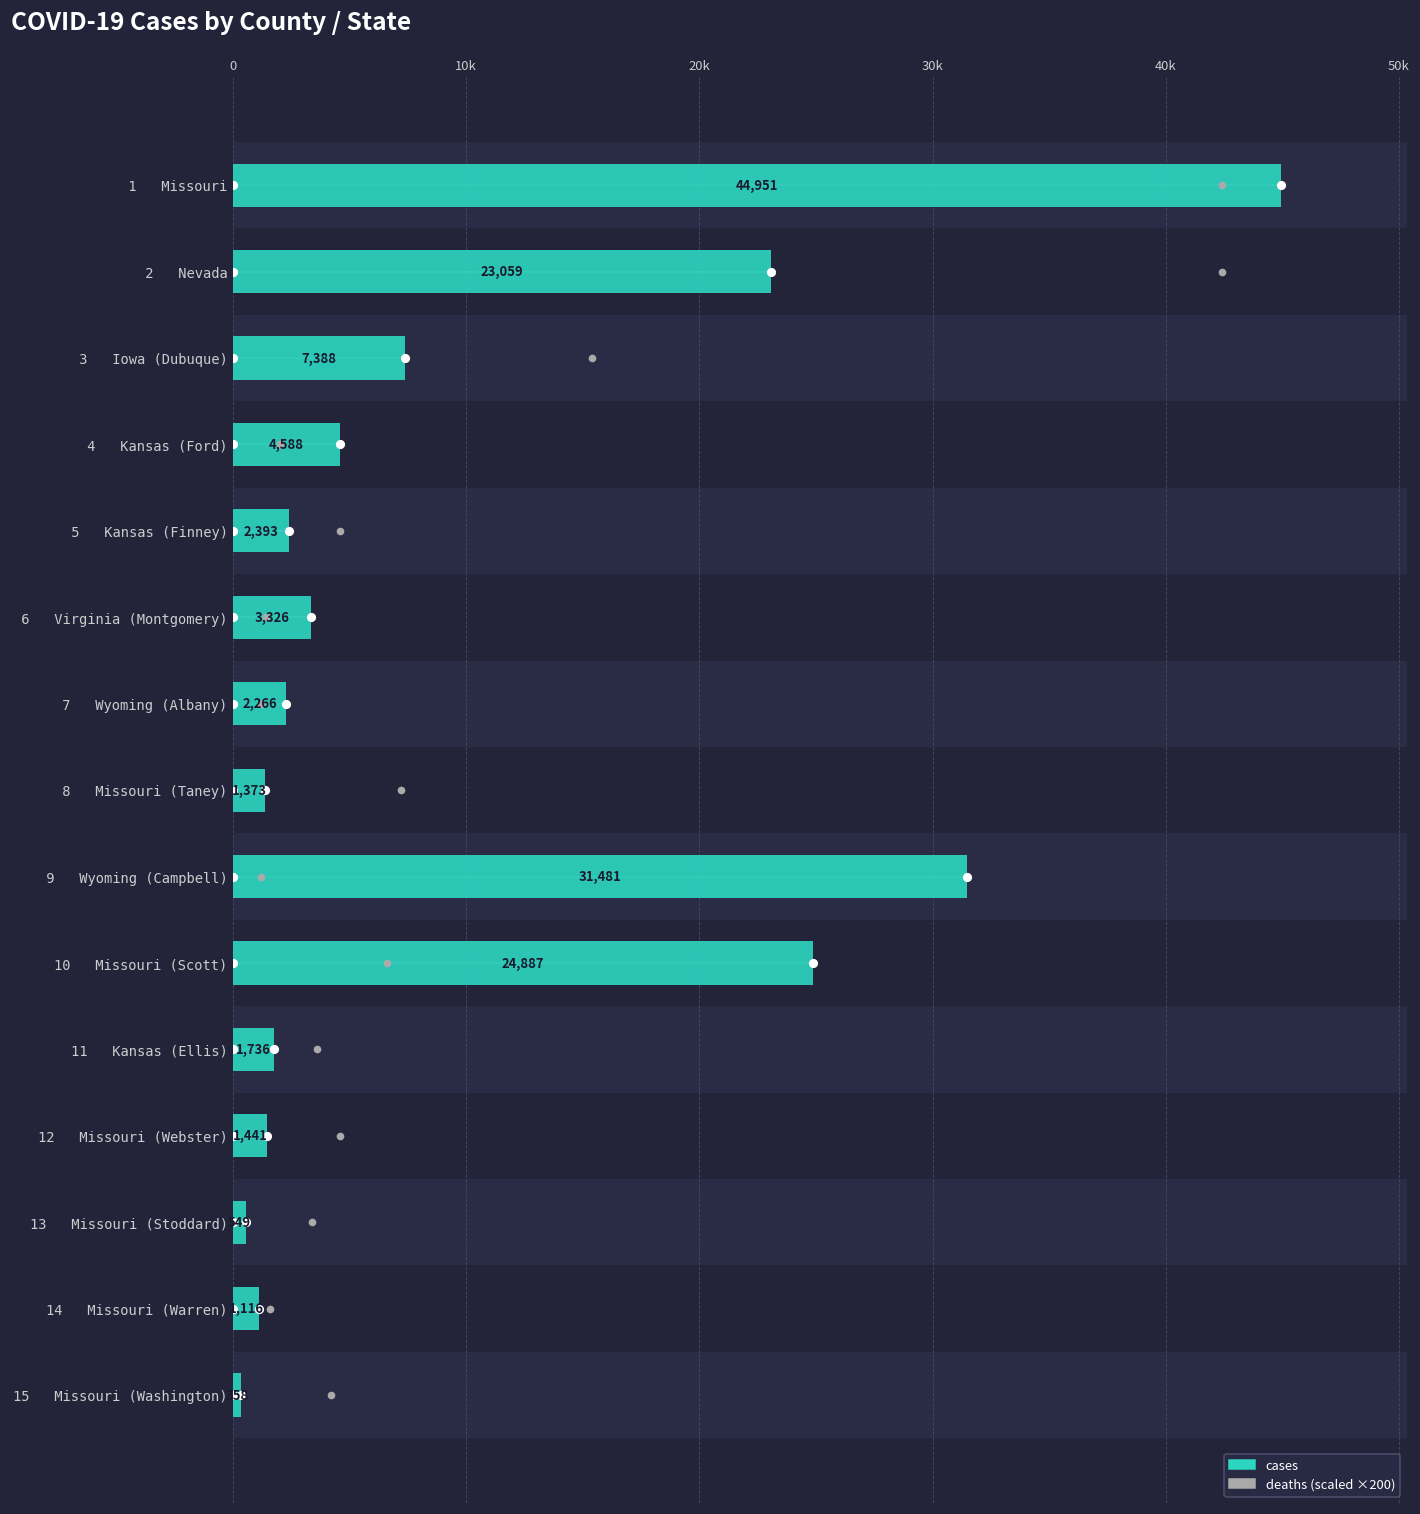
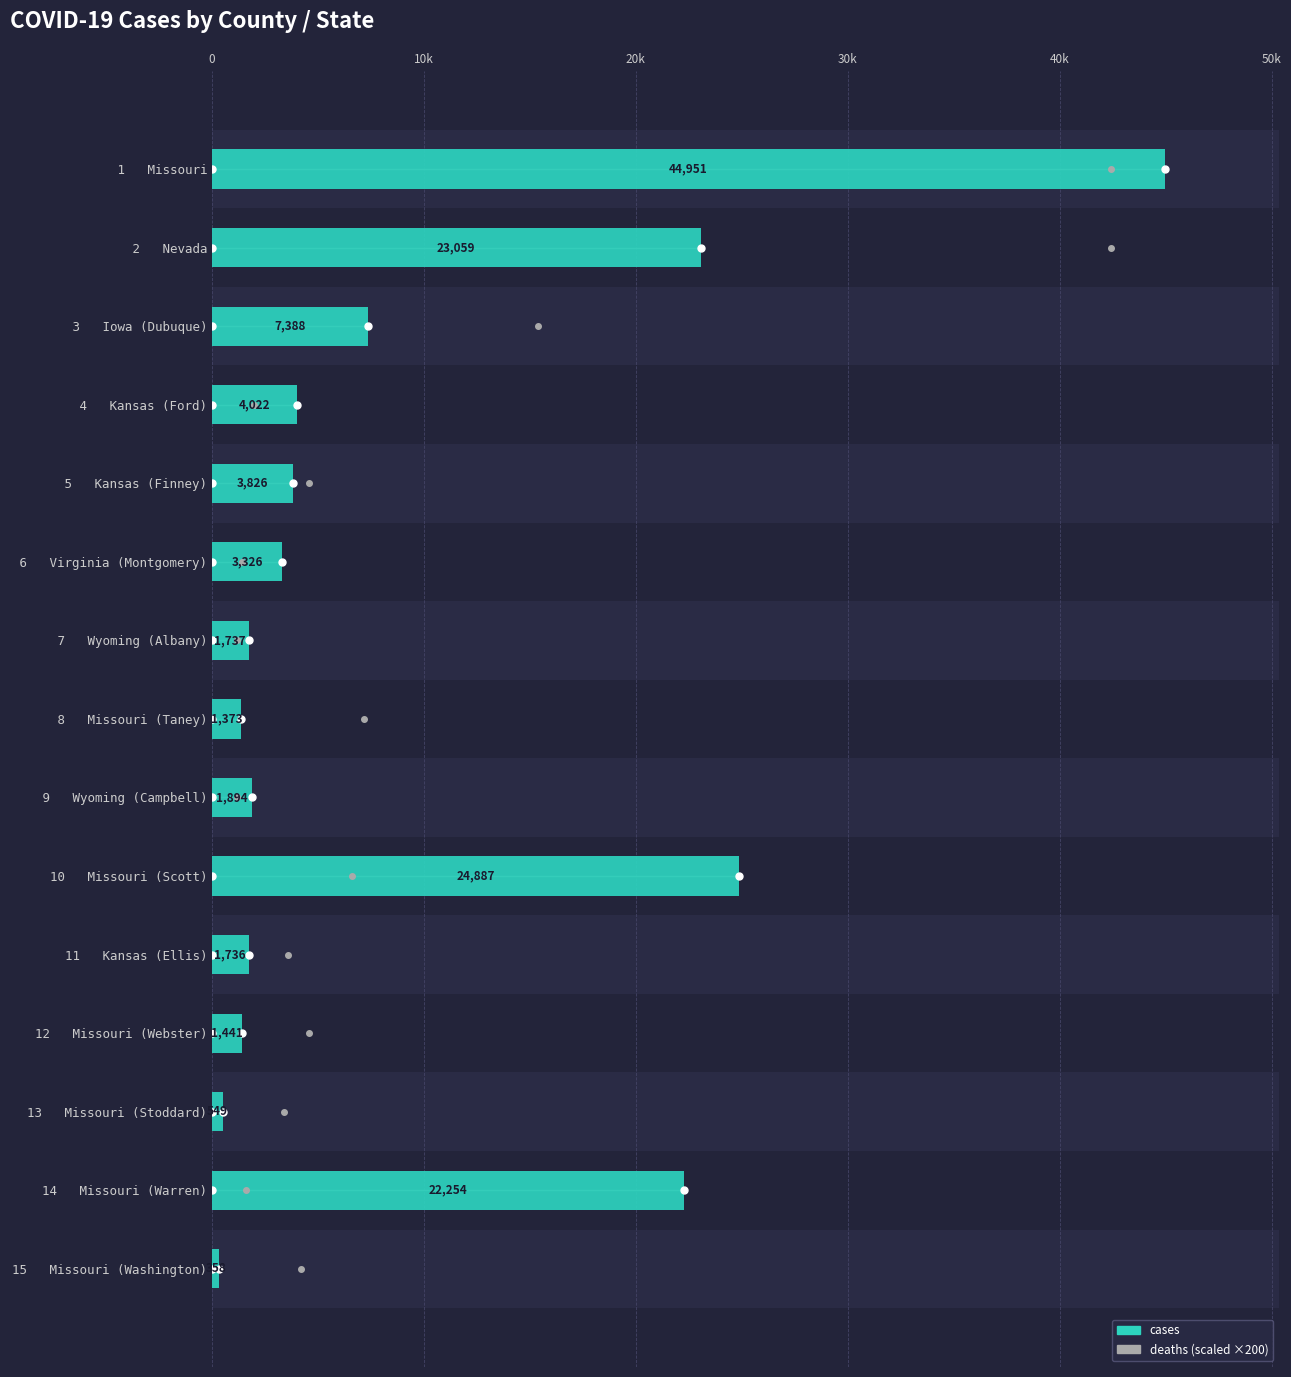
  {
    "cases": {
      "1 Missouri": "44,951",
      "2 Nevada": "23,059",
      "3 Iowa (Dubuque)": "7,388",
-     "4 Kansas (Ford)": "4,588",
-     "5 Kansas (Finney)": "2,393",
-     "7 Wyoming (Albany)": "2,266",
-     "9 Wyoming (Campbell)": "31,481",
+     "4 Kansas (Ford)": "4,022",
+     "5 Kansas (Finney)": "3,826",
+     "7 Wyoming (Albany)": "1,737",
+     "9 Wyoming (Campbell)": "1,894",
      "10 Missouri (Scott)": "24,887",
      "11 Kansas (Ellis)": "1,736",
-     "14 Missouri (Warren)": "1,116"
+     "14 Missouri (Warren)": "22,254"
    }
  }
